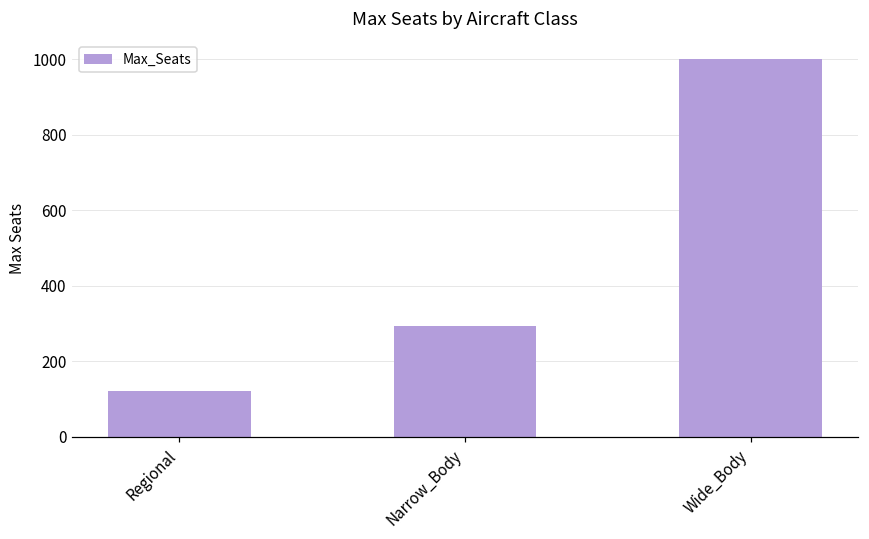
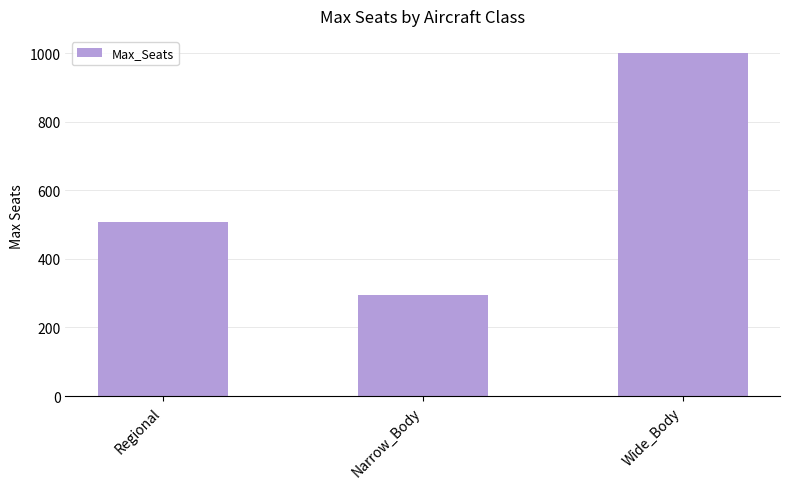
  {
-   "Regional": 120,
+   "Regional": 510,
    "Narrow_Body": 290,
    "Wide_Body": 1000
  }
